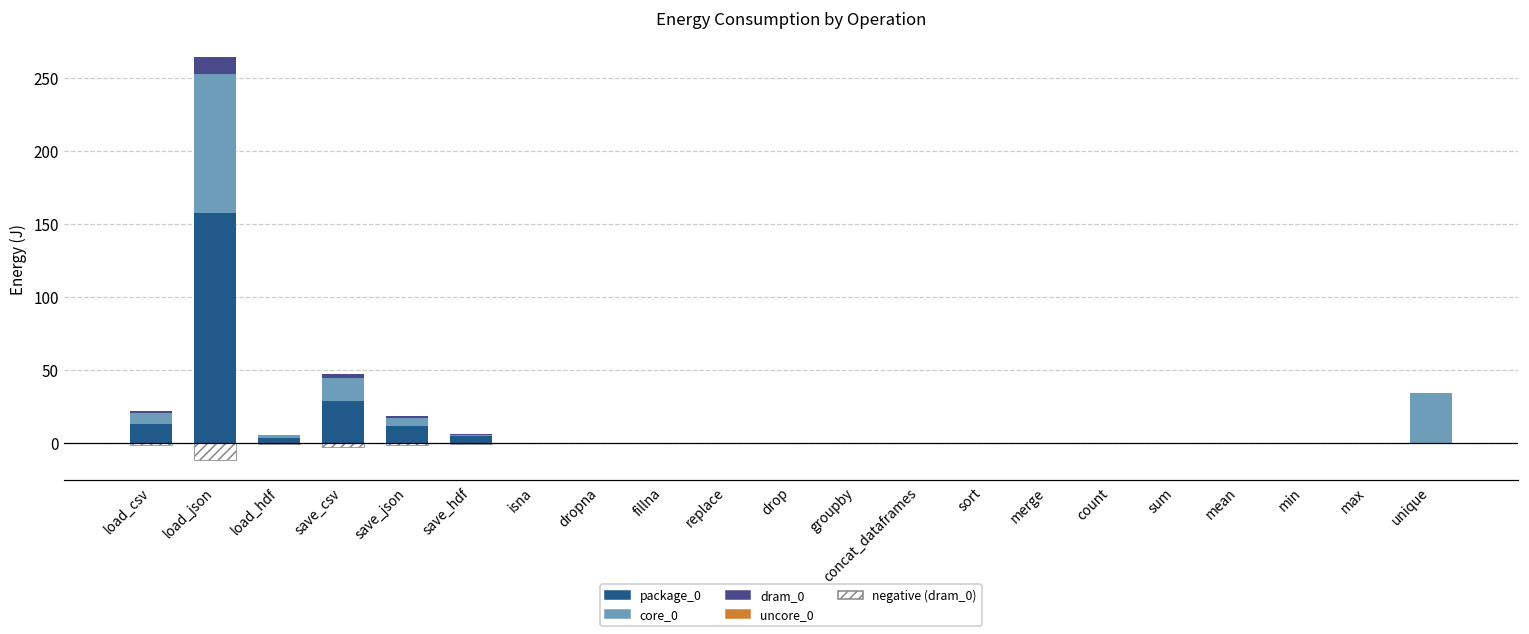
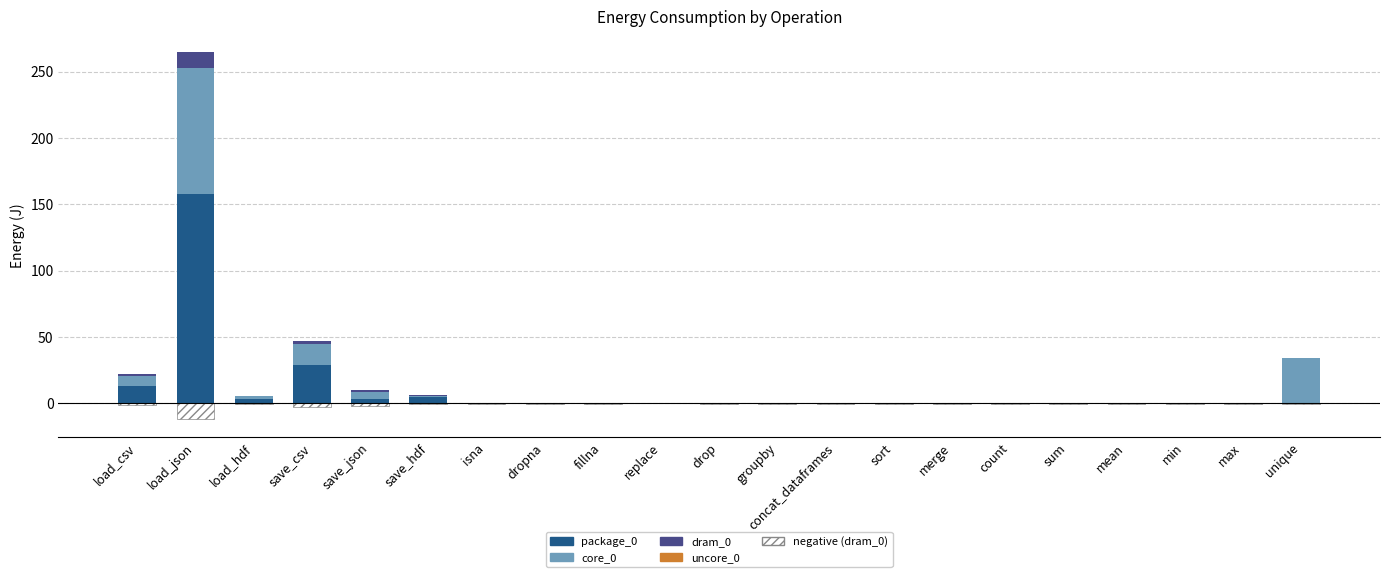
  {
    "package_0": {
      "load_csv": 13,
      "load_json": 158,
      "load_hdf": 3,
      "save_csv": 29,
-     "save_json": 12,
+     "save_json": 4,
      "save_hdf": 5,
      "replace": 0
    },
    "core_0": {
      "load_csv": 7,
      "load_json": 95,
      "load_hdf": 2,
      "save_csv": 16,
      "save_json": 5,
      "unique": 34
    },
    "uncore_0": {
      "load_json": 12,
      "load_hdf": 0,
      "save_csv": 3,
      "isna": 0,
      "dropna": 0,
      "fillna": 0,
      "replace": 0,
      "drop": 0,
      "groupby": 0,
      "concat_dataframes": 0,
      "sort": 0,
      "merge": 0,
      "count": 0,
      "sum": 0,
      "mean": 0,
      "min": 0,
      "max": 0,
      "unique": 0
    },
    "negative (dram_0)": {
      "load_json": -12,
      "save_csv": -3,
      "replace": 0
    }
  }
